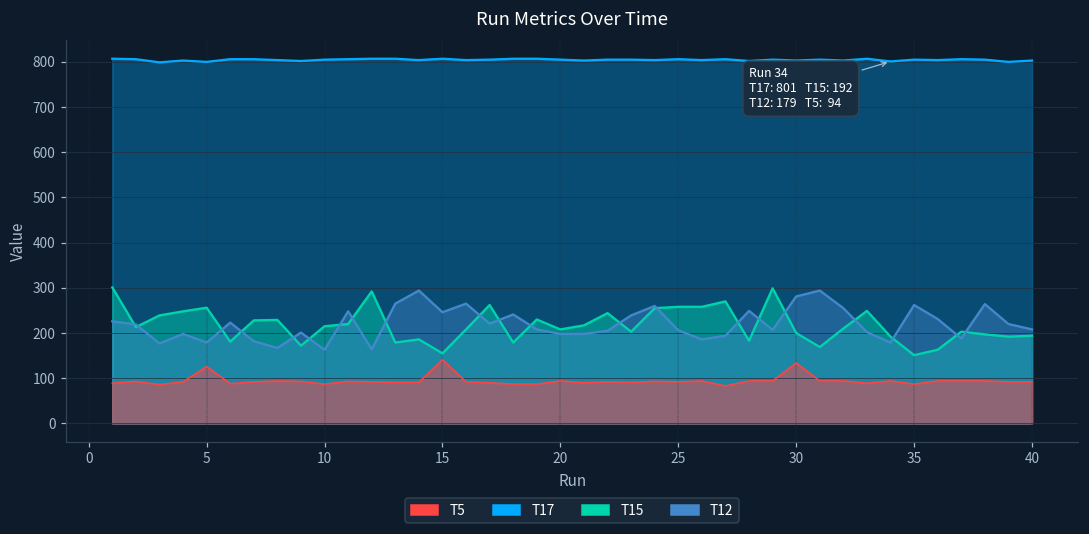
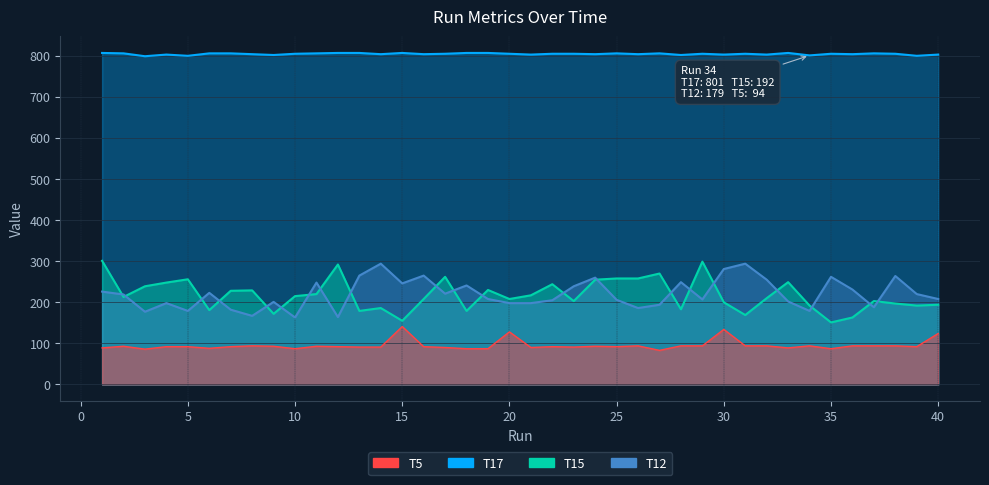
  {
    "T5": {
-     "5": 130,
+     "5": 90,
      "10": 90,
      "15": 140,
-     "20": 90,
+     "20": 130,
      "25": 90,
      "30": 130,
      "35": 90,
-     "40": 90
+     "40": 120
    }
  }
